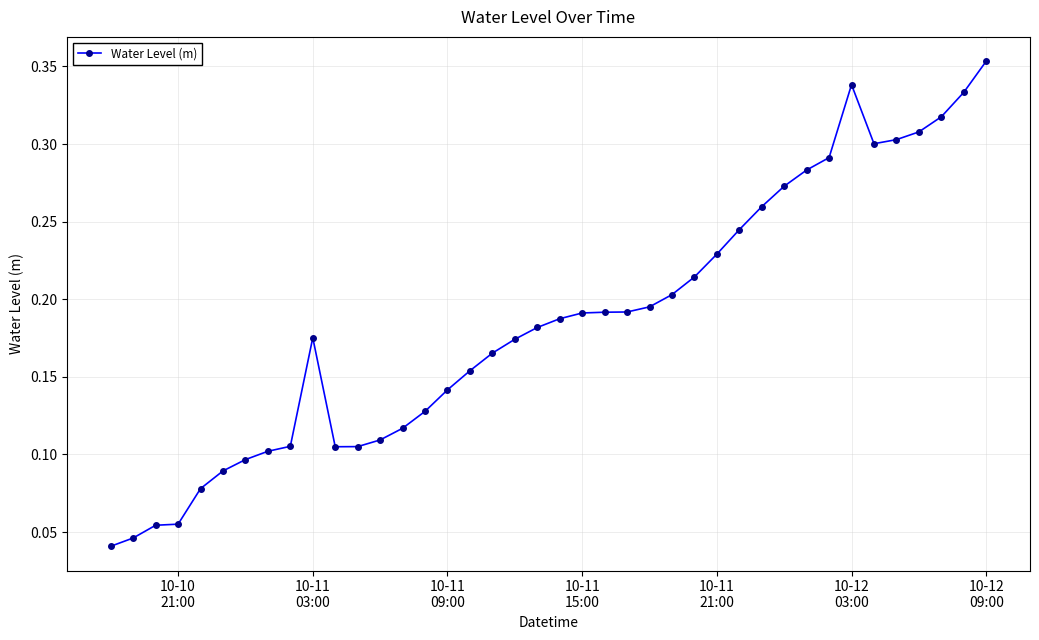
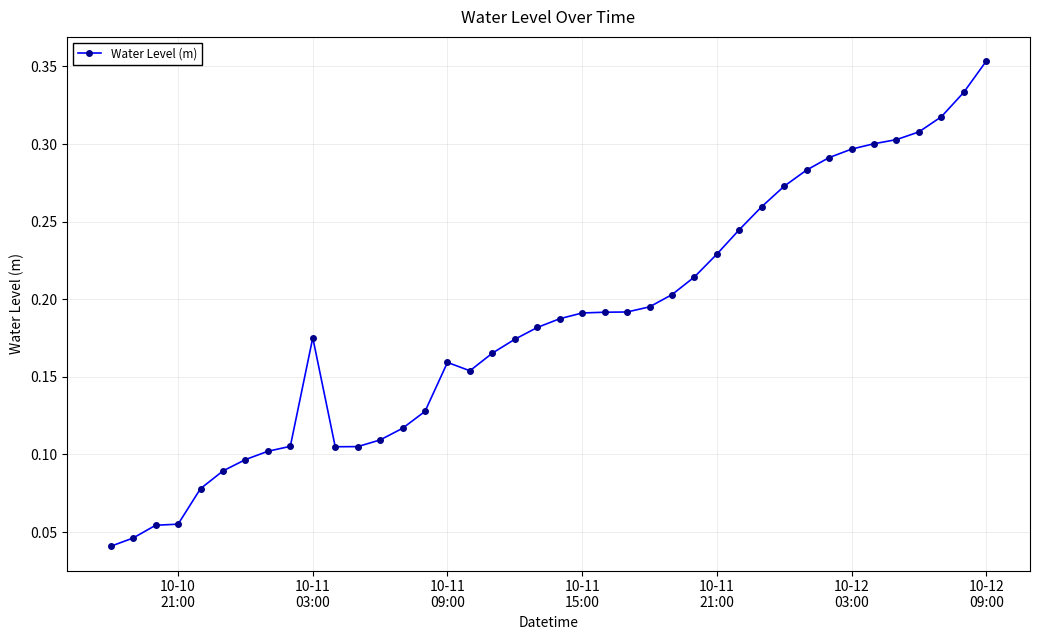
  {
    "10-10 21:00": 0.055,
    "10-11 03:00": 0.175,
-   "10-11 09:00": 0.142,
+   "10-11 09:00": 0.159,
    "10-11 15:00": 0.191,
    "10-11 21:00": 0.229,
-   "10-12 03:00": 0.338,
+   "10-12 03:00": 0.297,
    "10-12 09:00": 0.353
  }
